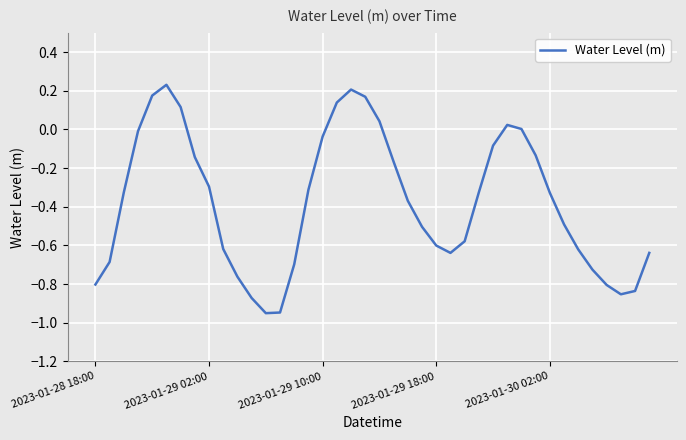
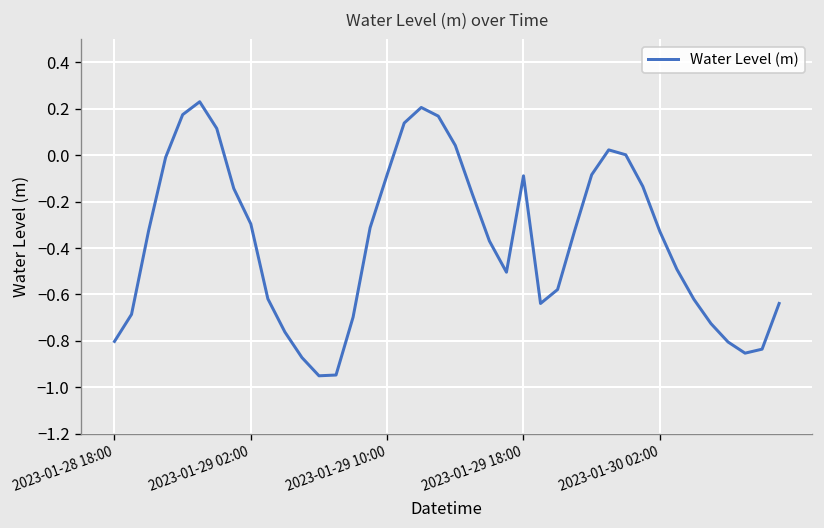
  {
    "2023-01-28 18:00": -0.80,
    "2023-01-29 02:00": -0.30,
-   "2023-01-29 10:00": -0.04,
-   "2023-01-29 18:00": -0.60,
+   "2023-01-29 10:00": -0.08,
+   "2023-01-29 18:00": -0.09,
    "2023-01-30 02:00": -0.33
  }
